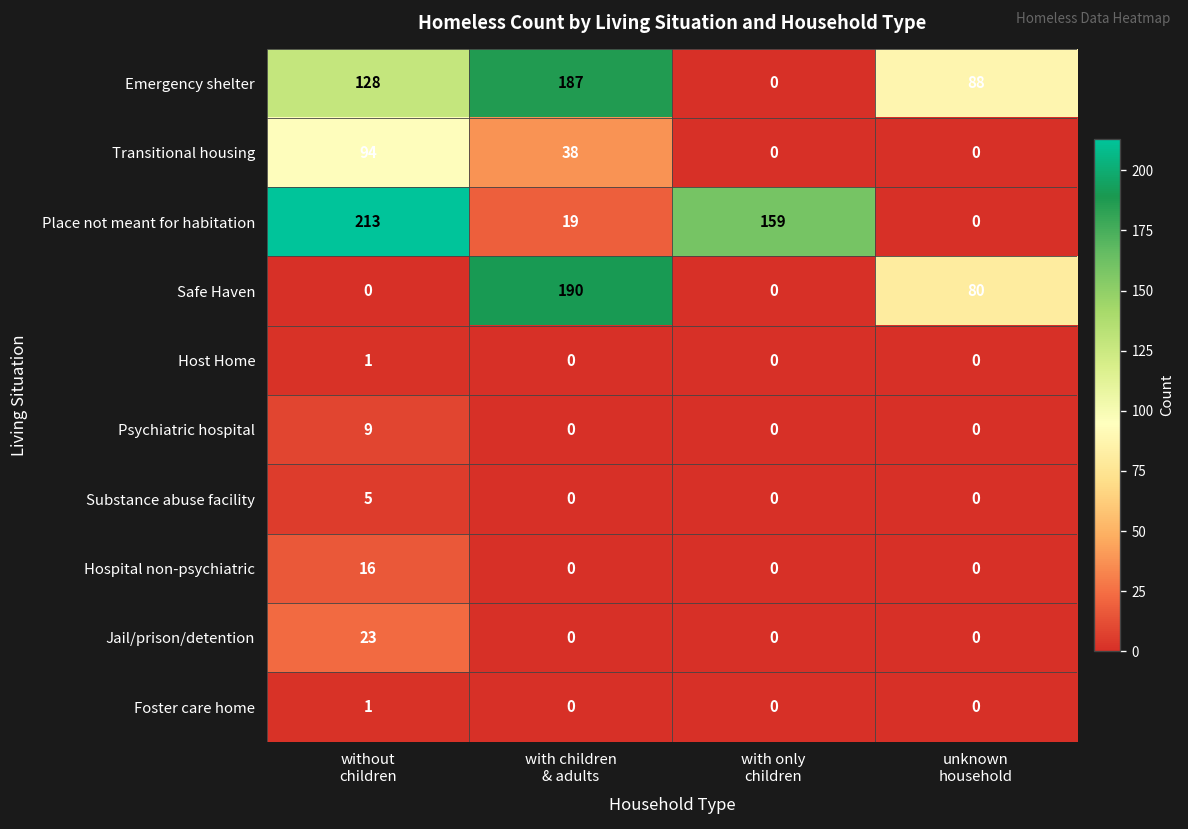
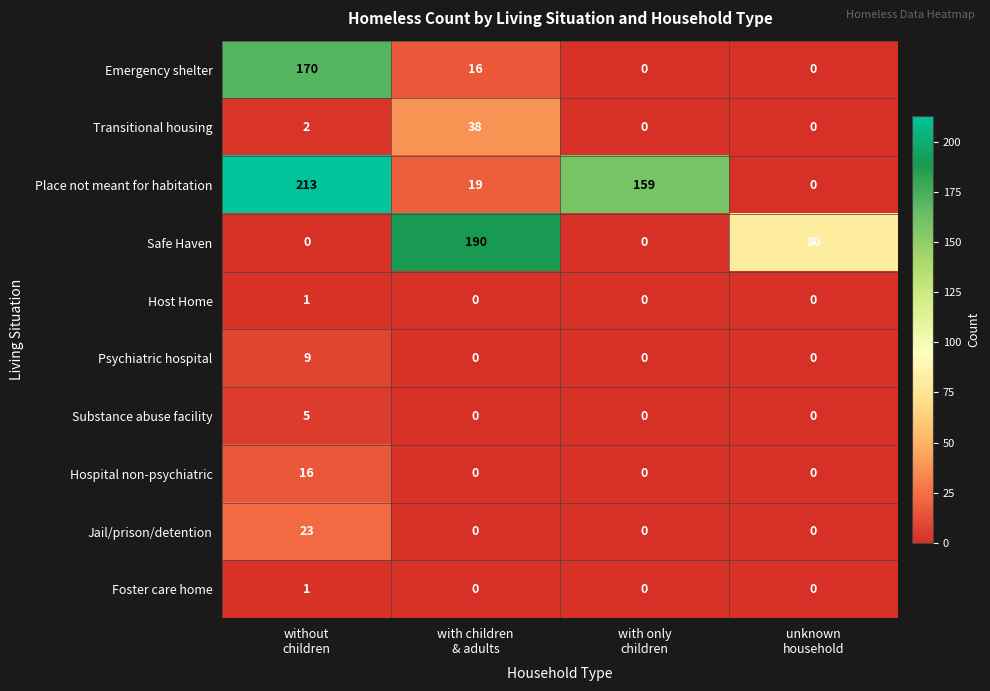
  {
    "Emergency shelter": {
-     "without children": 128,
-     "with children & adults": 187,
+     "without children": 170,
+     "with children & adults": 16,
      "with only children": 0,
-     "unknown household": 88
+     "unknown household": 0
    },
    "Transitional housing": {
-     "without children": 94,
+     "without children": 2,
      "with children & adults": 38,
      "with only children": 0,
      "unknown household": 0
    },
    "Place not meant for habitation": {
      "without children": 213,
      "with children & adults": 19,
      "with only children": 159,
      "unknown household": 0
    },
    "Safe Haven": {
      "without children": 0,
      "with children & adults": 190,
      "with only children": 0,
      "unknown household": 80
    },
    "Host Home": {
      "without children": 1,
      "with children & adults": 0,
      "with only children": 0,
      "unknown household": 0
    },
    "Psychiatric hospital": {
      "without children": 9,
      "with children & adults": 0,
      "with only children": 0,
      "unknown household": 0
    },
    "Substance abuse facility": {
      "without children": 5,
      "with children & adults": 0,
      "with only children": 0,
      "unknown household": 0
    },
    "Hospital non-psychiatric": {
      "without children": 16,
      "with children & adults": 0,
      "with only children": 0,
      "unknown household": 0
    },
    "Jail/prison/detention": {
      "without children": 23,
      "with children & adults": 0,
      "with only children": 0,
      "unknown household": 0
    },
    "Foster care home": {
      "without children": 1,
      "with children & adults": 0,
      "with only children": 0,
      "unknown household": 0
    }
  }
